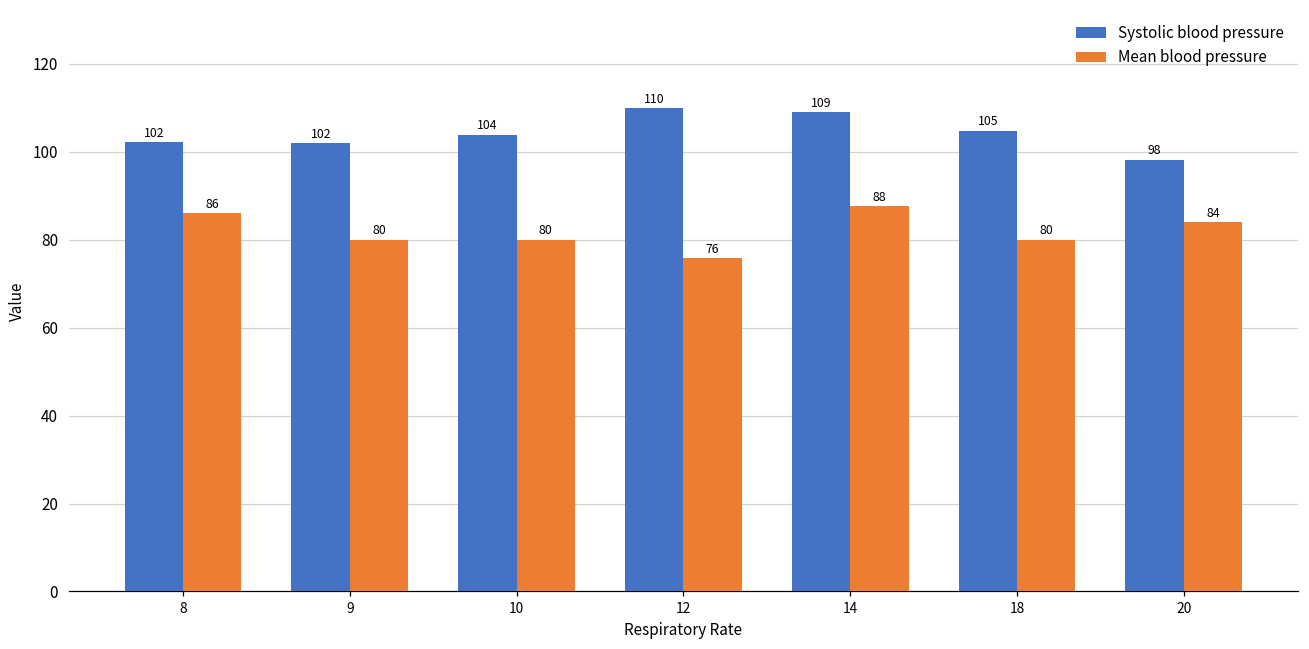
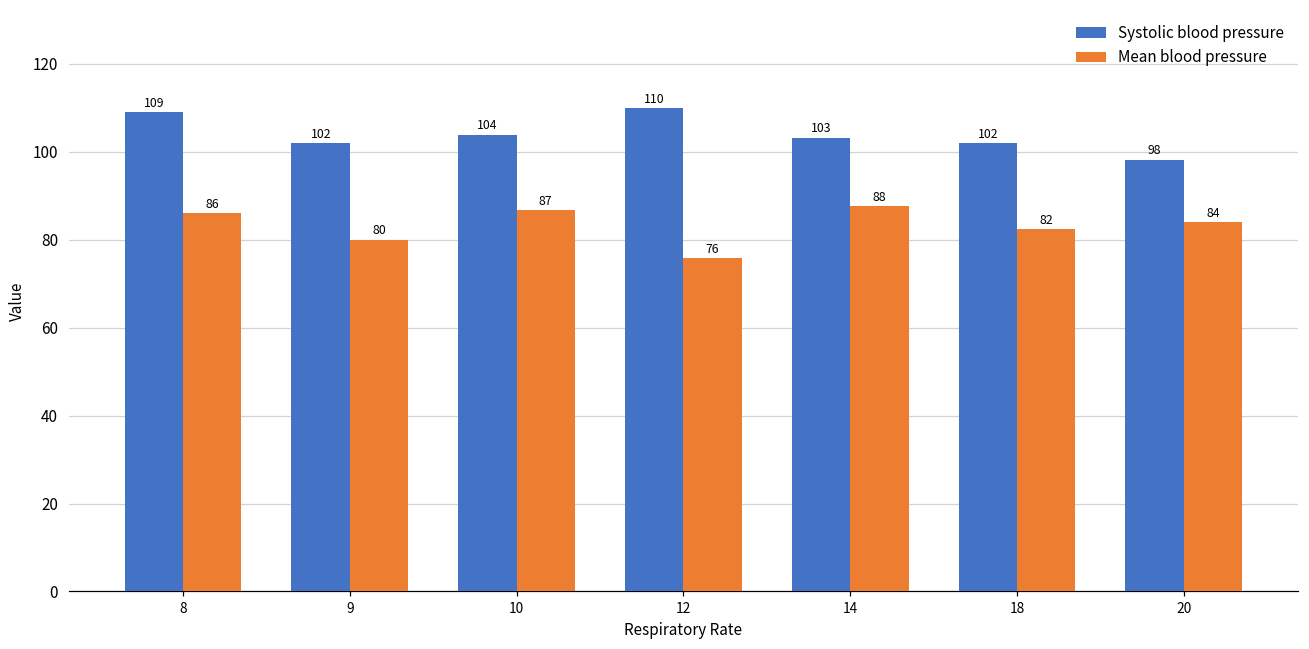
  {
    "Systolic blood pressure": {
-     "8": 102,
+     "8": 109,
      "9": 102,
      "10": 104,
      "12": 110,
-     "14": 109,
-     "18": 105,
+     "14": 103,
+     "18": 102,
      "20": 98
    },
    "Mean blood pressure": {
      "8": 86,
      "9": 80,
-     "10": 80,
+     "10": 87,
      "12": 76,
      "14": 88,
-     "18": 80,
+     "18": 82,
      "20": 84
    }
  }
